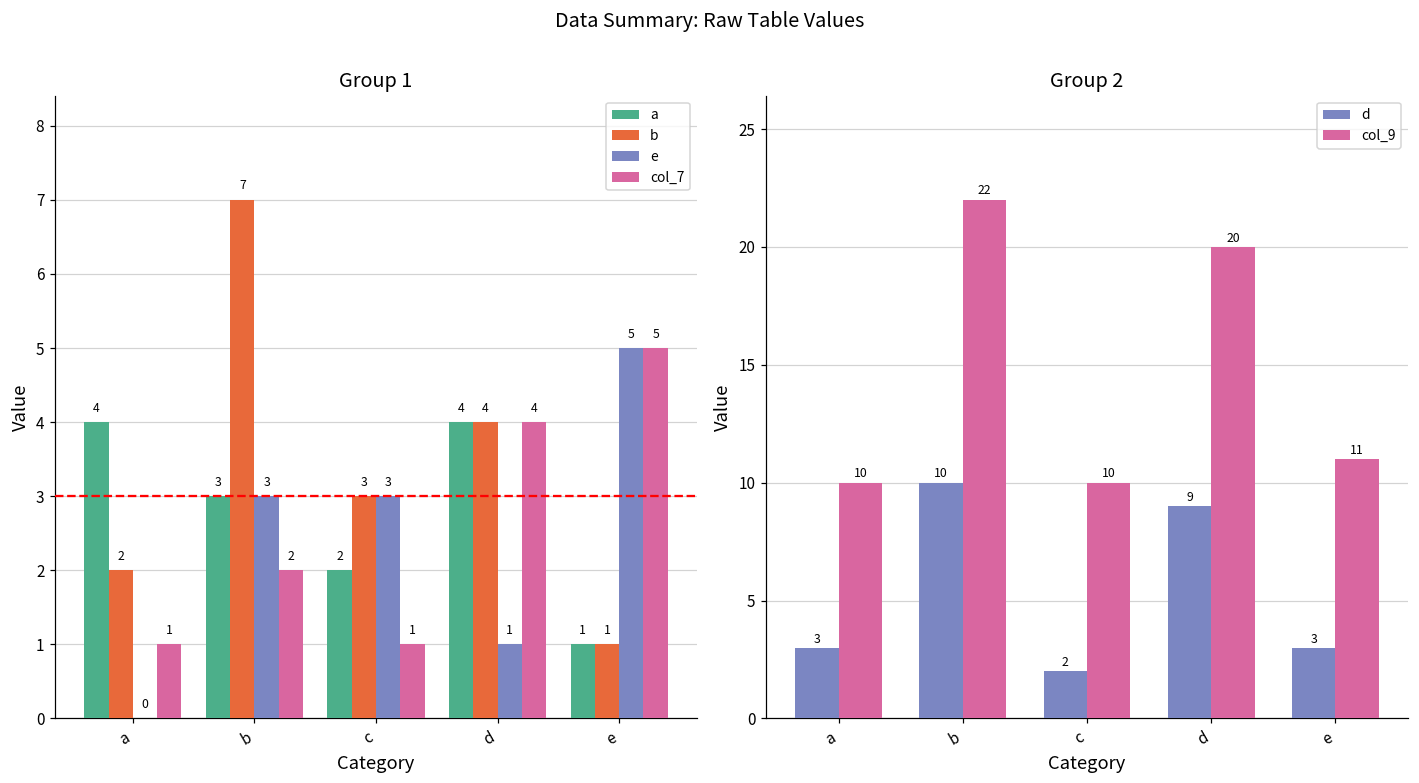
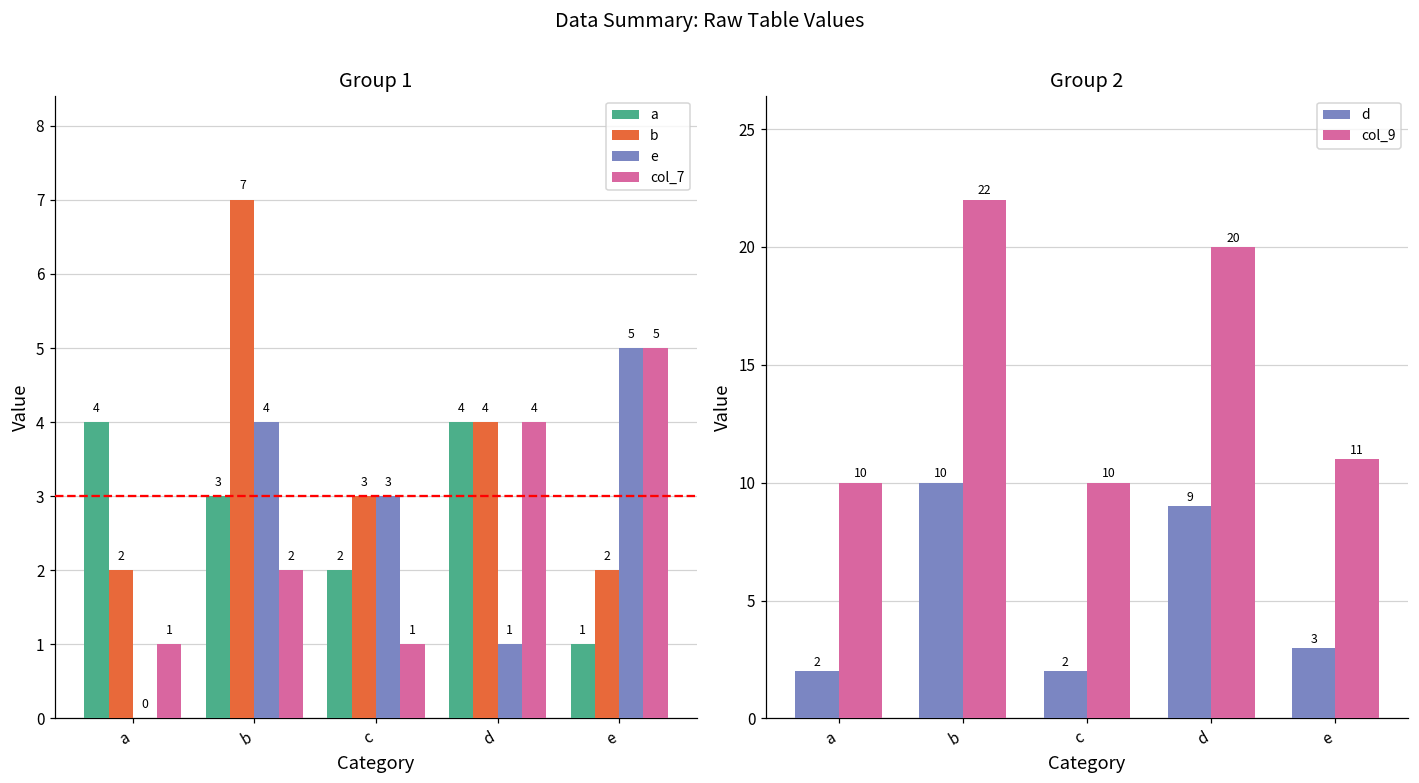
  {
    "Group 1": {
      "a": {
        "a": 4,
        "b": 3,
        "c": 2,
        "d": 4,
        "e": 1
      },
      "b": {
        "a": 2,
        "b": 7,
        "c": 3,
        "d": 4,
-       "e": 1
+       "e": 2
      },
      "e": {
        "a": 0,
-       "b": 3,
+       "b": 4,
        "c": 3,
        "d": 1,
        "e": 5
      },
      "col_7": {
        "a": 1,
        "b": 2,
        "c": 1,
        "d": 4,
        "e": 5
      }
    },
    "Group 2": {
      "d": {
-       "a": 3,
+       "a": 2,
        "b": 10,
        "c": 2,
        "d": 9,
        "e": 3
      },
      "col_9": {
        "a": 10,
        "b": 22,
        "c": 10,
        "d": 20,
        "e": 11
      }
    }
  }
